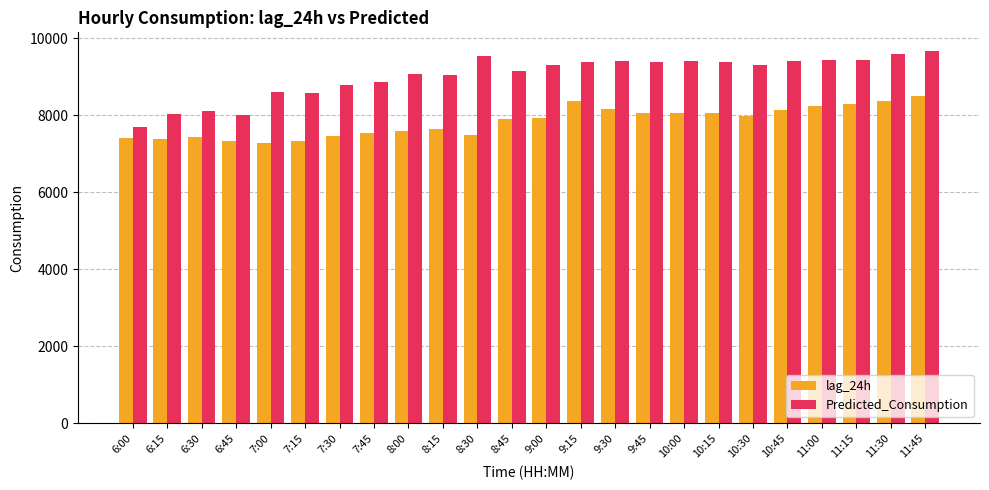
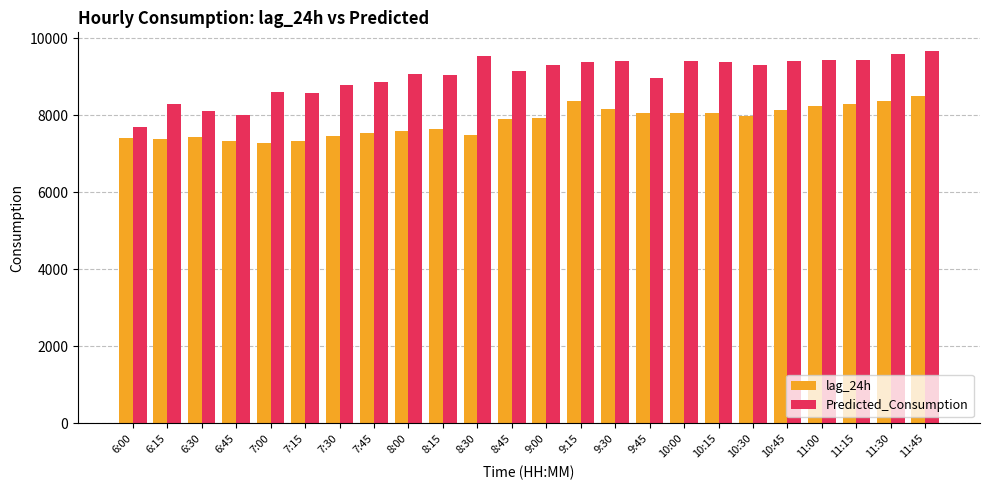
  {
    "lag_24h": {
      "6:00": 7400,
      "6:15": 7400,
      "6:30": 7400,
      "6:45": 7300,
      "7:00": 7300,
      "7:15": 7300,
      "7:30": 7500,
      "7:45": 7500,
      "8:00": 7600,
      "8:15": 7600,
      "8:30": 7500,
      "8:45": 7900,
      "9:00": 7900,
      "9:15": 8400,
      "9:30": 8200,
      "9:45": 8100,
      "10:00": 8100,
      "10:15": 8100,
      "10:30": 8000,
      "10:45": 8100,
      "11:00": 8200,
      "11:15": 8300,
      "11:30": 8400,
      "11:45": 8500
    },
    "Predicted_Consumption": {
      "6:00": 7700,
-     "6:15": 8000,
+     "6:15": 8300,
      "6:30": 8100,
      "6:45": 8000,
      "7:00": 8600,
      "7:15": 8600,
      "7:30": 8800,
      "7:45": 8900,
      "8:00": 9100,
      "8:15": 9000,
      "8:30": 9500,
      "8:45": 9100,
      "9:00": 9300,
      "9:15": 9400,
      "9:30": 9400,
-     "9:45": 9400,
+     "9:45": 9000,
      "10:00": 9400,
      "10:15": 9400,
      "10:30": 9300,
      "10:45": 9400,
      "11:00": 9400,
      "11:15": 9400,
      "11:30": 9600,
      "11:45": 9700
    }
  }
